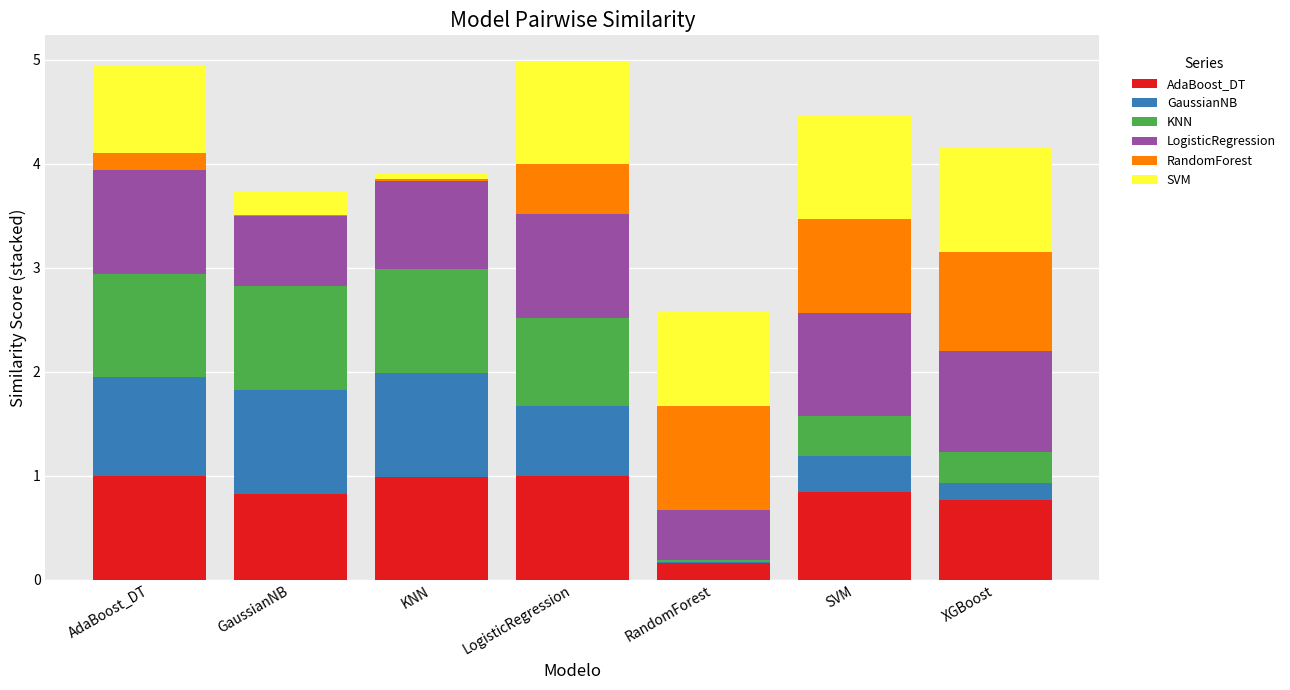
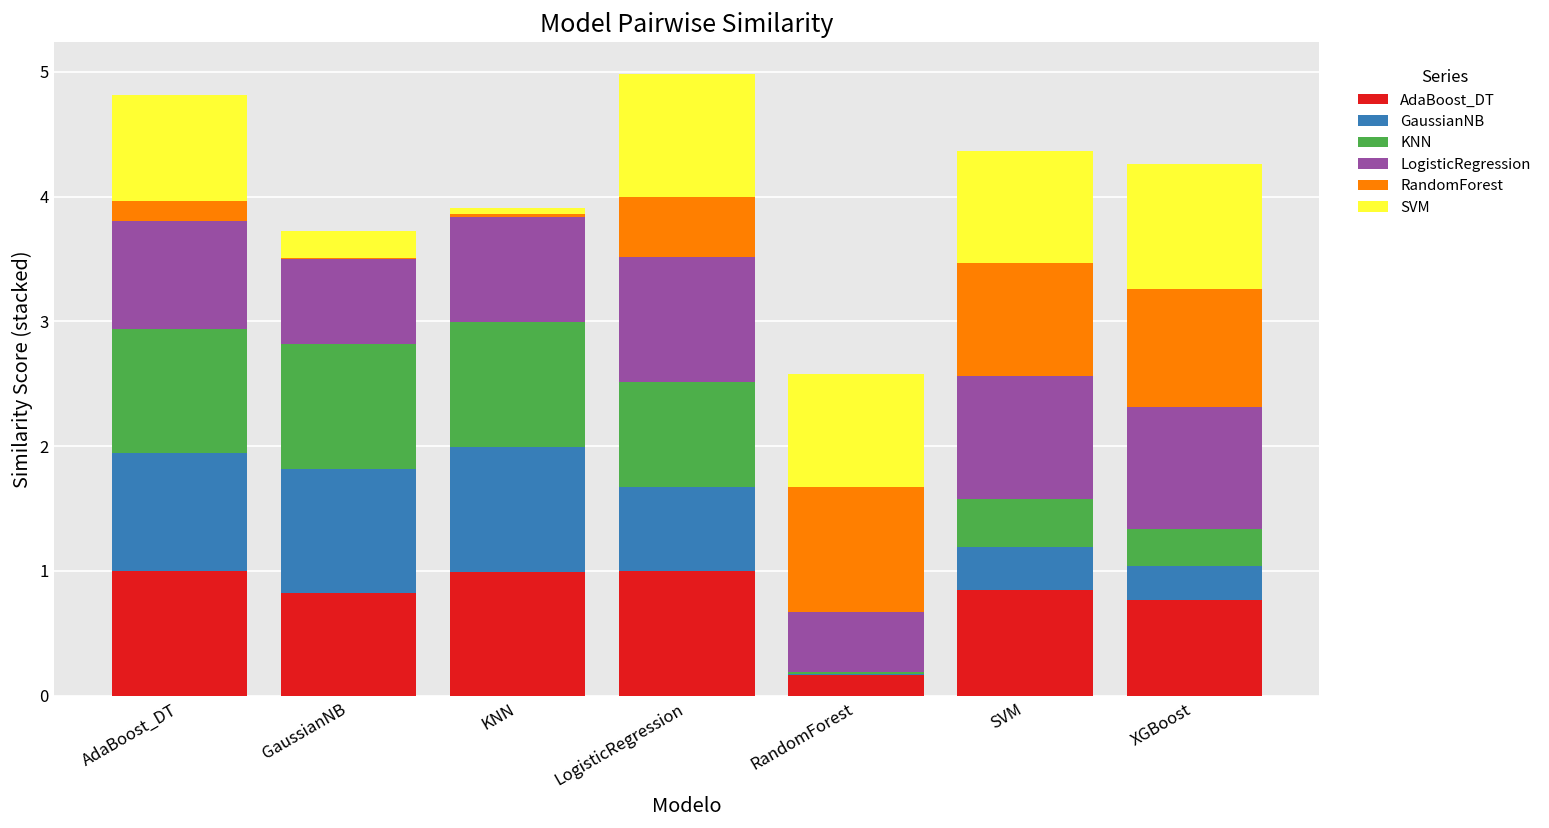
  {
    "AdaBoost_DT": {
      "AdaBoost_DT": 1.00,
      "GaussianNB": 0.82,
      "KNN": 0.99,
      "LogisticRegression": 1.00,
      "RandomForest": 0.16,
      "SVM": 0.84,
      "XGBoost": 0.77
    },
    "GaussianNB": {
      "AdaBoost_DT": 0.95,
      "GaussianNB": 1.00,
      "KNN": 1.00,
      "LogisticRegression": 0.68,
      "SVM": 0.34,
-     "XGBoost": 0.16
+     "XGBoost": 0.27
    },
    "KNN": {
      "AdaBoost_DT": 0.99,
      "GaussianNB": 1.00,
      "KNN": 1.00,
      "LogisticRegression": 0.84,
      "SVM": 0.38,
      "XGBoost": 0.30
    },
    "LogisticRegression": {
-     "AdaBoost_DT": 1.00,
+     "AdaBoost_DT": 0.86,
      "GaussianNB": 0.68,
      "KNN": 0.84,
      "LogisticRegression": 1.00,
      "RandomForest": 0.48,
      "SVM": 0.99,
      "XGBoost": 0.98
    },
    "RandomForest": {
      "AdaBoost_DT": 0.16,
      "LogisticRegression": 0.48,
      "RandomForest": 1.00,
      "SVM": 0.91,
      "XGBoost": 0.95
    },
    "SVM": {
      "AdaBoost_DT": 0.84,
      "GaussianNB": 0.2,
      "KNN": 0.05,
      "LogisticRegression": 1.0,
      "RandomForest": 0.9,
-     "SVM": 1.0,
+     "SVM": 0.9,
      "XGBoost": 1.0
    }
  }
